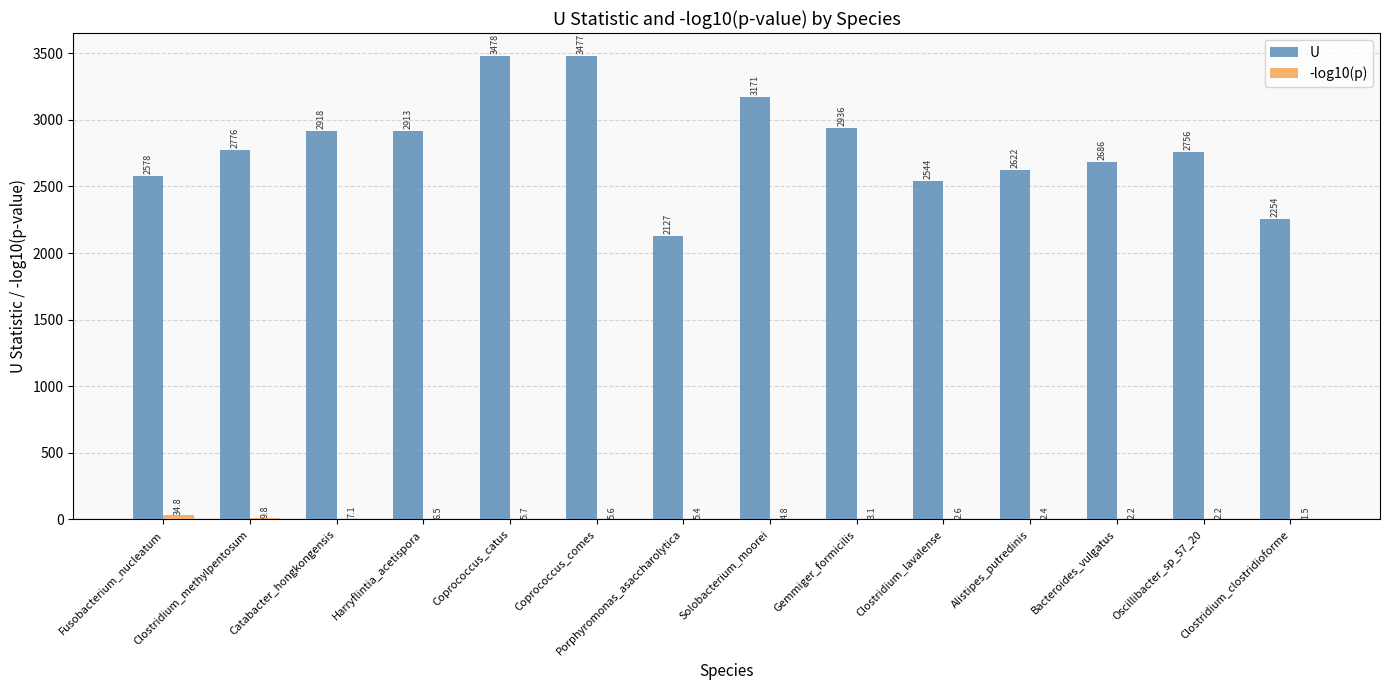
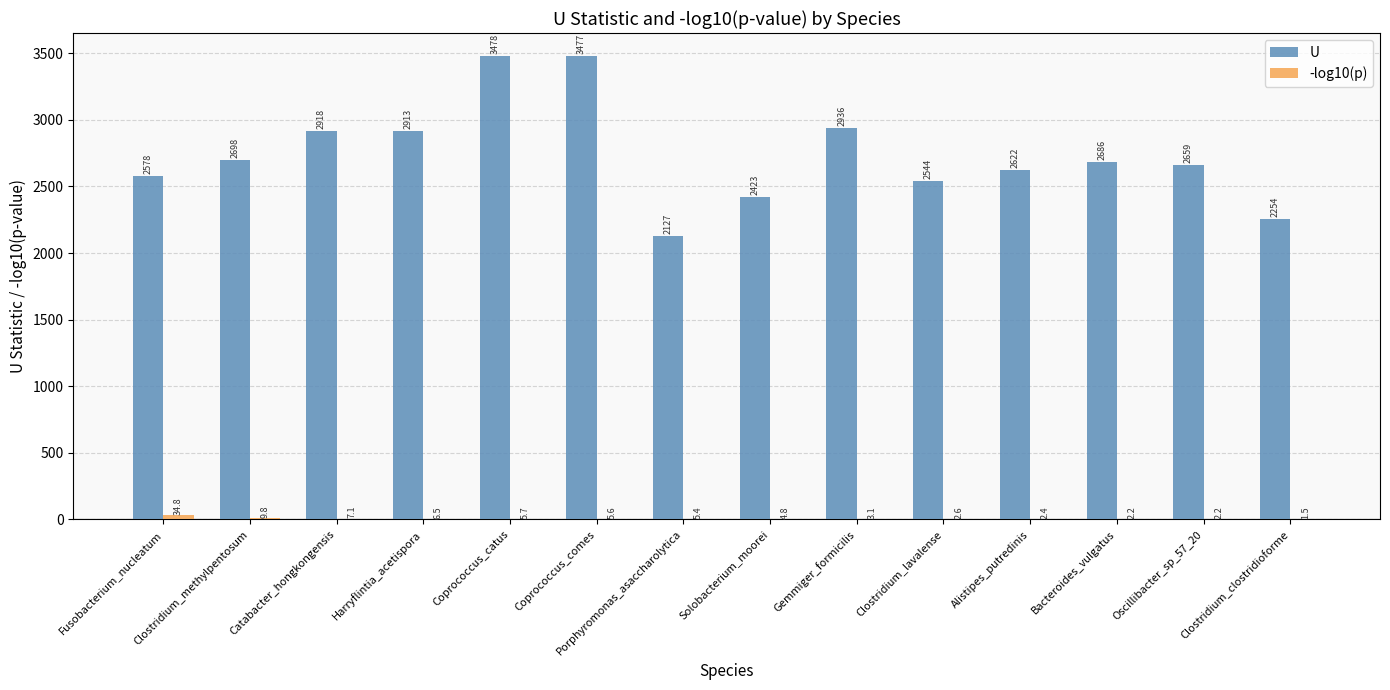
  {
    "U": {
      "Fusobacterium_nucleatum": 2578,
-     "Clostridium_methylpentosum": 2776,
+     "Clostridium_methylpentosum": 2698,
      "Catabacter_hongkongensis": 2918,
      "Harryflintia_acetispora": 2913,
      "Coprococcus_catus": 3478,
      "Coprococcus_comes": 3477,
      "Porphyromonas_asaccharolytica": 2127,
-     "Solobacterium_moorei": 3171,
+     "Solobacterium_moorei": 2423,
      "Gemmiger_formicilis": 2936,
      "Clostridium_lavalense": 2544,
      "Alistipes_putredinis": 2622,
      "Bacteroides_vulgatus": 2686,
-     "Oscillibacter_sp_57_20": 2756,
+     "Oscillibacter_sp_57_20": 2659,
      "Clostridium_clostridioforme": 2254
    },
    "-log10(p)": {
      "Fusobacterium_nucleatum": 34.8,
      "Clostridium_methylpentosum": 9.8,
      "Catabacter_hongkongensis": 7.1,
      "Harryflintia_acetispora": 6.5,
      "Coprococcus_catus": 5.7,
      "Coprococcus_comes": 5.6,
      "Porphyromonas_asaccharolytica": 5.4,
      "Solobacterium_moorei": 4.8,
      "Gemmiger_formicilis": 3.1,
      "Clostridium_lavalense": 2.6,
      "Alistipes_putredinis": 2.4,
      "Bacteroides_vulgatus": 2.2,
      "Oscillibacter_sp_57_20": 2.2,
      "Clostridium_clostridioforme": 1.5
    }
  }
